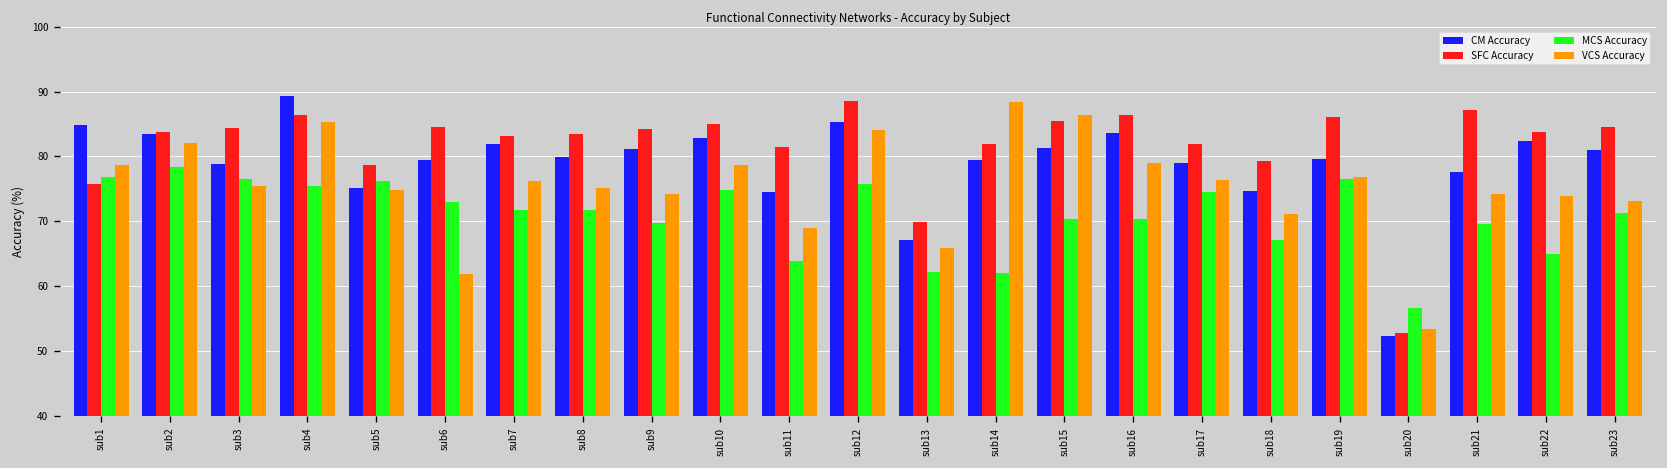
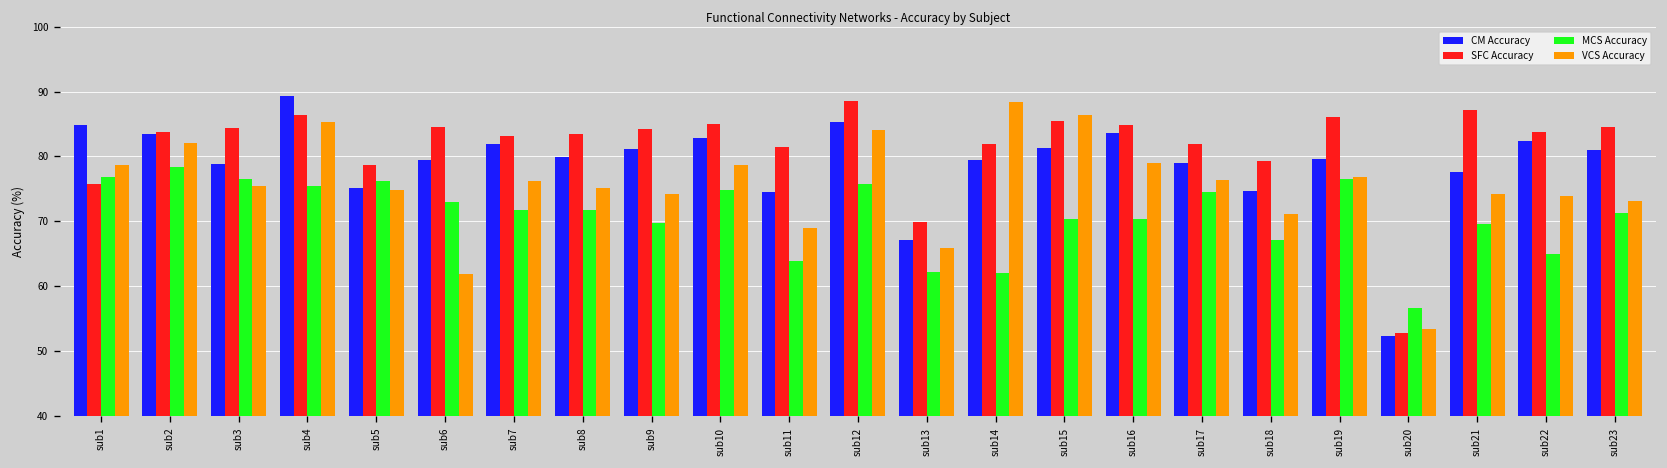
  {
    "CM Accuracy": {
      "sub1": 85,
      "sub2": 83,
      "sub3": 79,
      "sub4": 89,
      "sub5": 75,
      "sub6": 79,
      "sub7": 82,
      "sub8": 80,
      "sub9": 81,
      "sub10": 83,
      "sub11": 75,
      "sub12": 85,
      "sub13": 67,
      "sub14": 79,
      "sub15": 81,
      "sub16": 84,
      "sub17": 79,
      "sub18": 75,
      "sub19": 80,
      "sub20": 52,
      "sub21": 78,
      "sub22": 82,
      "sub23": 81
    },
    "SFC Accuracy": {
      "sub1": 76,
      "sub2": 84,
      "sub3": 84,
      "sub4": 86,
      "sub5": 79,
      "sub6": 85,
      "sub7": 83,
      "sub8": 83,
      "sub9": 84,
      "sub10": 85,
      "sub11": 81,
      "sub12": 89,
      "sub13": 70,
      "sub14": 82,
      "sub15": 86,
-     "sub16": 86,
+     "sub16": 85,
      "sub17": 82,
      "sub18": 79,
      "sub19": 86,
      "sub20": 53,
      "sub21": 87,
      "sub22": 84,
      "sub23": 85
    },
    "MCS Accuracy": {
      "sub1": 77,
      "sub2": 78,
      "sub3": 76,
      "sub4": 75,
      "sub5": 76,
      "sub6": 73,
      "sub7": 72,
      "sub8": 72,
      "sub9": 70,
      "sub10": 75,
      "sub11": 64,
      "sub12": 76,
      "sub13": 62,
      "sub14": 62,
      "sub15": 70,
      "sub16": 70,
      "sub17": 75,
      "sub18": 67,
      "sub19": 77,
      "sub20": 57,
      "sub21": 70,
      "sub22": 65,
      "sub23": 71
    },
    "VCS Accuracy": {
      "sub1": 79,
      "sub2": 82,
      "sub3": 75,
      "sub4": 85,
      "sub5": 75,
      "sub6": 62,
      "sub7": 76,
      "sub8": 75,
      "sub9": 74,
      "sub10": 79,
      "sub11": 69,
      "sub12": 84,
      "sub13": 66,
      "sub14": 88,
      "sub15": 86,
      "sub16": 79,
      "sub17": 76,
      "sub18": 71,
      "sub19": 77,
      "sub20": 53,
      "sub21": 74,
      "sub22": 74,
      "sub23": 73
    }
  }
